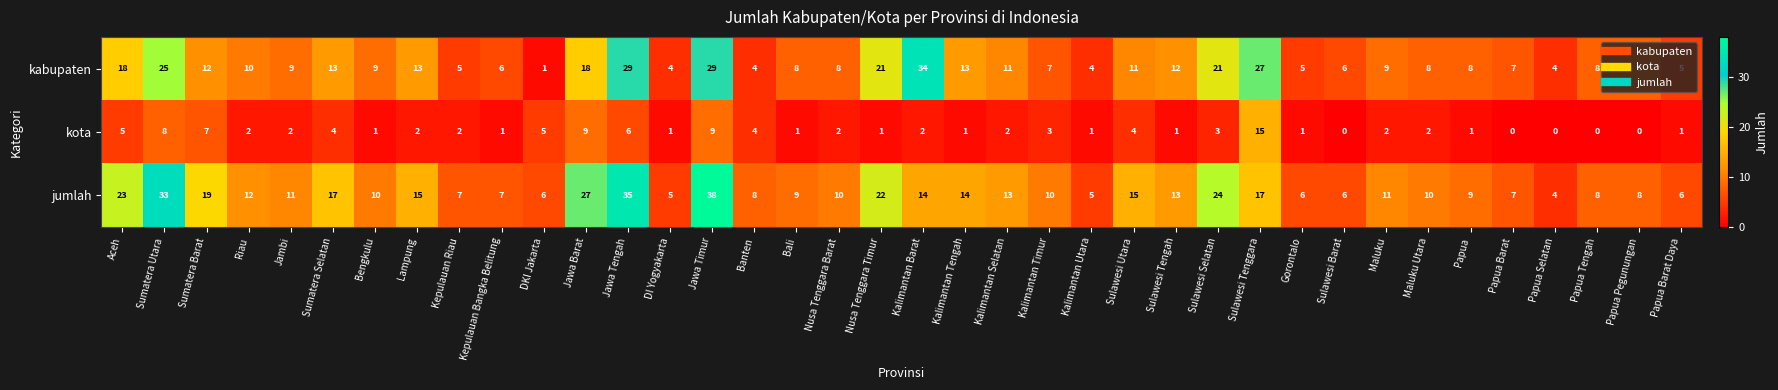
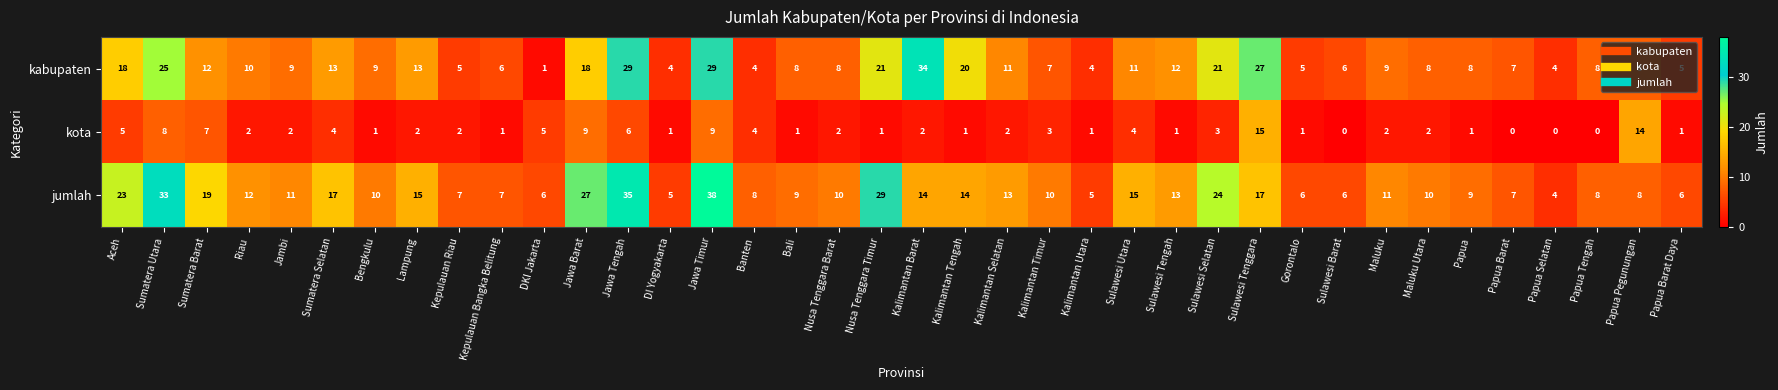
  {
    "kabupaten": {
      "Aceh": 18,
      "Sumatera Utara": 25,
      "Sumatera Barat": 12,
      "Riau": 10,
      "Jambi": 9,
      "Sumatera Selatan": 13,
      "Bengkulu": 9,
      "Lampung": 13,
      "Kepulauan Riau": 5,
      "Kepulauan Bangka Belitung": 6,
      "DKI Jakarta": 1,
      "Jawa Barat": 18,
      "Jawa Tengah": 29,
      "DI Yogyakarta": 4,
      "Jawa Timur": 29,
      "Banten": 4,
      "Bali": 8,
      "Nusa Tenggara Barat": 8,
      "Nusa Tenggara Timur": 21,
      "Kalimantan Barat": 34,
-     "Kalimantan Tengah": 13,
+     "Kalimantan Tengah": 20,
      "Kalimantan Selatan": 11,
      "Kalimantan Timur": 7,
      "Kalimantan Utara": 4,
      "Sulawesi Utara": 11,
      "Sulawesi Tengah": 12,
      "Sulawesi Selatan": 21,
      "Sulawesi Tenggara": 27,
      "Gorontalo": 5,
      "Sulawesi Barat": 6,
      "Maluku": 9,
      "Maluku Utara": 8,
      "Papua": 8,
      "Papua Barat": 7,
      "Papua Selatan": 4,
      "Papua Tengah": 8
    },
    "kota": {
      "Aceh": 5,
      "Sumatera Utara": 8,
      "Sumatera Barat": 7,
      "Riau": 2,
      "Jambi": 2,
      "Sumatera Selatan": 4,
      "Bengkulu": 1,
      "Lampung": 2,
      "Kepulauan Riau": 2,
      "Kepulauan Bangka Belitung": 1,
      "DKI Jakarta": 5,
      "Jawa Barat": 9,
      "Jawa Tengah": 6,
      "DI Yogyakarta": 1,
      "Jawa Timur": 9,
      "Banten": 4,
      "Bali": 1,
      "Nusa Tenggara Barat": 2,
      "Nusa Tenggara Timur": 1,
      "Kalimantan Barat": 2,
      "Kalimantan Tengah": 1,
      "Kalimantan Selatan": 2,
      "Kalimantan Timur": 3,
      "Kalimantan Utara": 1,
      "Sulawesi Utara": 4,
      "Sulawesi Tengah": 1,
      "Sulawesi Selatan": 3,
      "Sulawesi Tenggara": 15,
      "Gorontalo": 1,
      "Sulawesi Barat": 0,
      "Maluku": 2,
      "Maluku Utara": 2,
      "Papua": 1,
      "Papua Barat": 0,
      "Papua Selatan": 0,
      "Papua Tengah": 0,
-     "Papua Pegunungan": 0,
+     "Papua Pegunungan": 14,
      "Papua Barat Daya": 1
    },
    "jumlah": {
      "Aceh": 23,
      "Sumatera Utara": 33,
      "Sumatera Barat": 19,
      "Riau": 12,
      "Jambi": 11,
      "Sumatera Selatan": 17,
      "Bengkulu": 10,
      "Lampung": 15,
      "Kepulauan Riau": 7,
      "Kepulauan Bangka Belitung": 7,
      "DKI Jakarta": 6,
      "Jawa Barat": 27,
      "Jawa Tengah": 35,
      "DI Yogyakarta": 5,
      "Jawa Timur": 38,
      "Banten": 8,
      "Bali": 9,
      "Nusa Tenggara Barat": 10,
-     "Nusa Tenggara Timur": 22,
+     "Nusa Tenggara Timur": 29,
      "Kalimantan Barat": 14,
      "Kalimantan Tengah": 14,
      "Kalimantan Selatan": 13,
      "Kalimantan Timur": 10,
      "Kalimantan Utara": 5,
      "Sulawesi Utara": 15,
      "Sulawesi Tengah": 13,
      "Sulawesi Selatan": 24,
      "Sulawesi Tenggara": 17,
      "Gorontalo": 6,
      "Sulawesi Barat": 6,
      "Maluku": 11,
      "Maluku Utara": 10,
      "Papua": 9,
      "Papua Barat": 7,
      "Papua Selatan": 4,
      "Papua Tengah": 8,
      "Papua Pegunungan": 8,
      "Papua Barat Daya": 6
    }
  }
